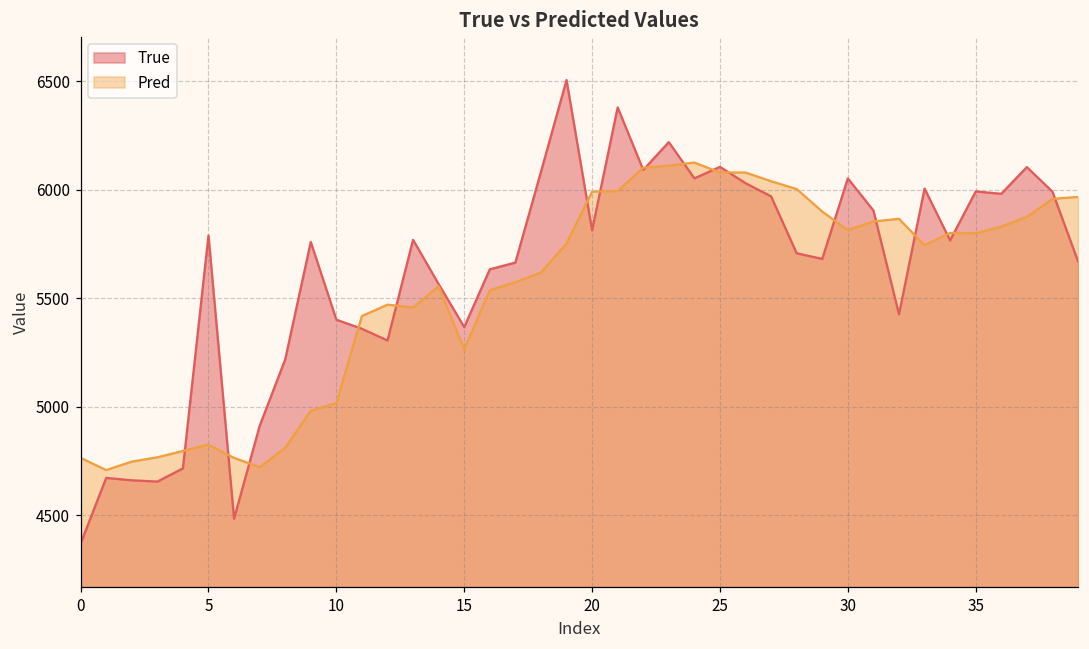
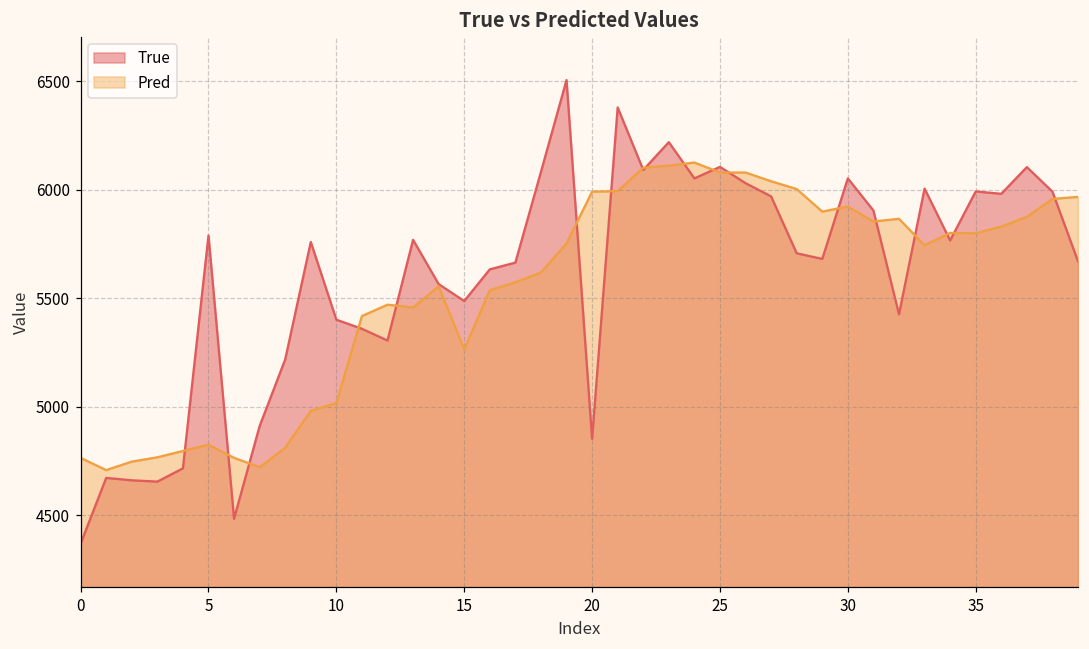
  {
    "True": {
      "0": 4370,
      "5": 5790,
      "10": 5400,
-     "15": 5370,
-     "20": 5810,
+     "15": 5490,
+     "20": 4850,
      "25": 6110,
      "30": 6050,
      "35": 5990
    },
    "Pred": {
      "0": 4760,
      "5": 4830,
      "10": 5020,
      "15": 5260,
      "20": 5990,
      "25": 6080,
-     "30": 5810,
+     "30": 5920,
      "35": 5800
    }
  }
